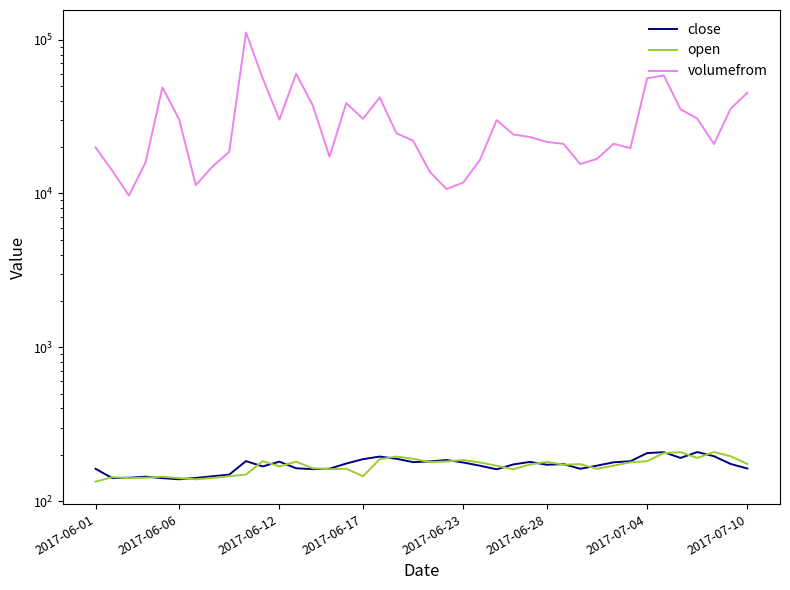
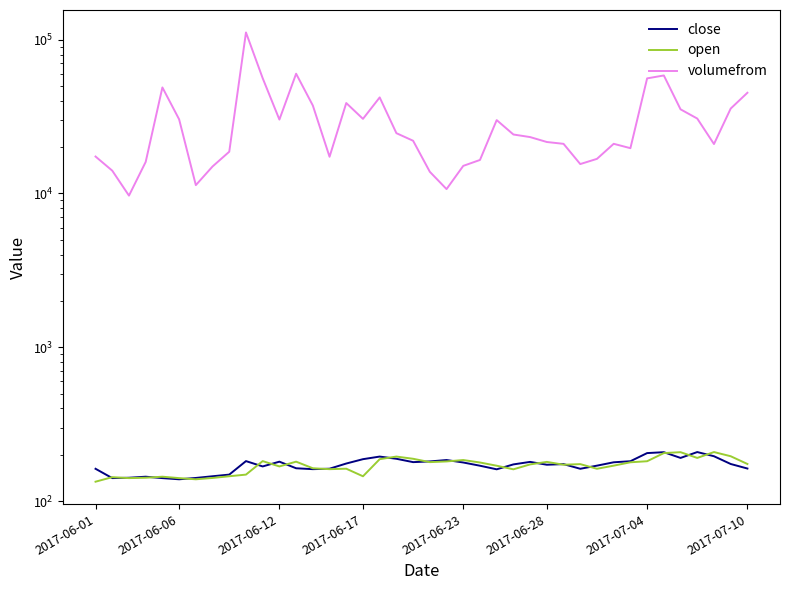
  {
    "close": {
      "2017-06-01": 160,
      "2017-06-12": 180,
      "2017-06-17": 190,
      "2017-06-28": 170,
      "2017-07-04": 200,
      "2017-07-10": 160
    },
    "open": {
      "2017-06-01": 130,
      "2017-06-12": 170,
      "2017-06-17": 140,
      "2017-06-28": 180,
      "2017-07-04": 180,
      "2017-07-10": 170
    },
    "volumefrom": {
-     "2017-06-01": 20000,
+     "2017-06-01": 17000,
      "2017-06-06": 30000,
      "2017-06-12": 30000,
      "2017-06-17": 31000,
-     "2017-06-23": 12000,
+     "2017-06-23": 15000,
      "2017-06-28": 22000,
      "2017-07-04": 56000,
      "2017-07-10": 45000
    }
  }
